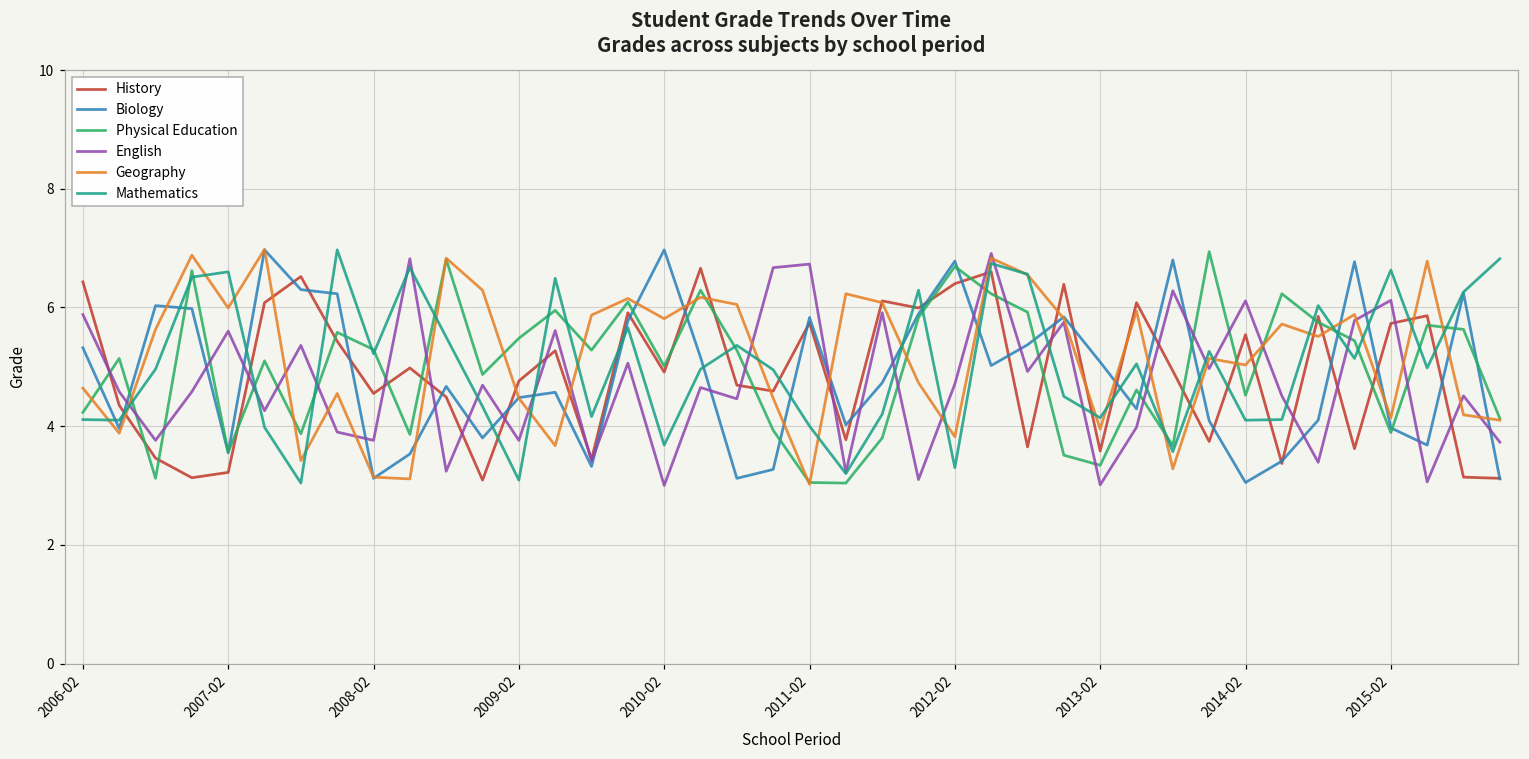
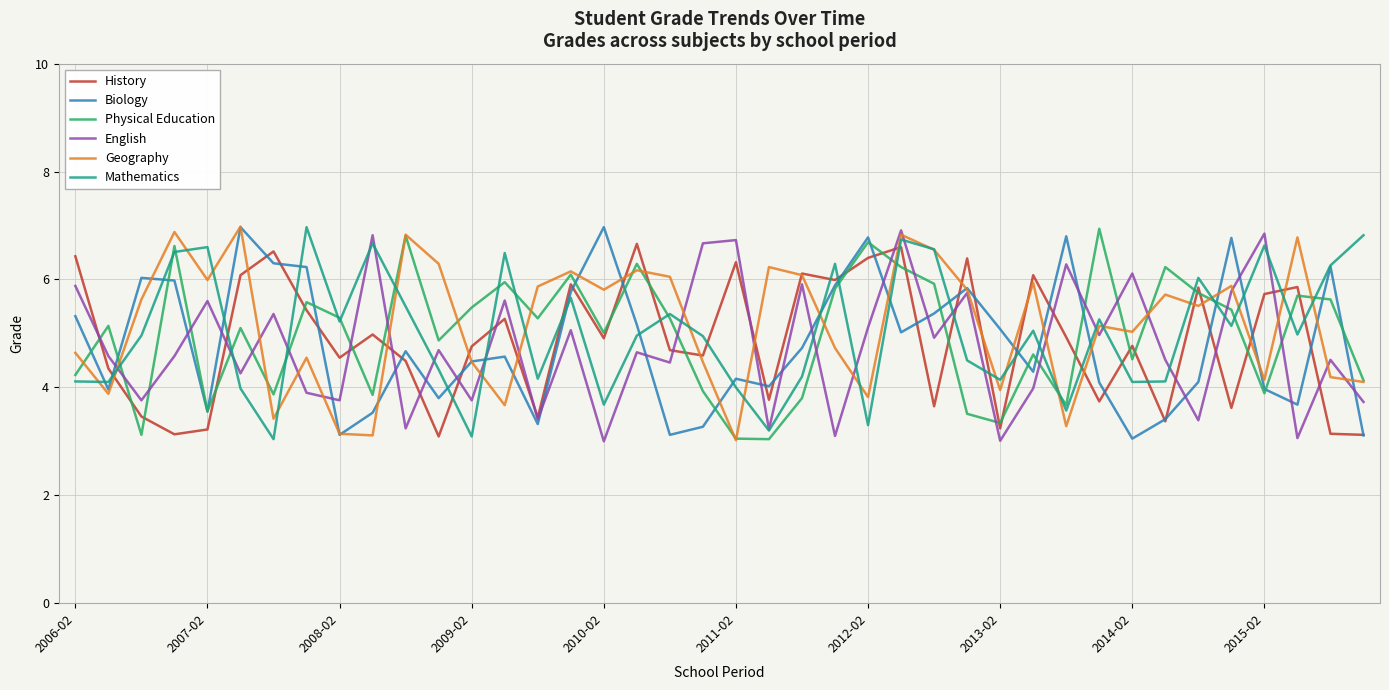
  {
    "History": {
      "2006-02": 6.4,
      "2007-02": 3.2,
      "2008-02": 4.6,
      "2009-02": 4.8,
      "2010-02": 4.9,
-     "2011-02": 5.7,
+     "2011-02": 6.3,
      "2012-02": 6.4,
-     "2013-02": 3.6,
-     "2014-02": 5.5,
+     "2013-02": 3.2,
+     "2014-02": 4.8,
      "2015-02": 5.7
    },
    "Biology": {
      "2006-02": 5.3,
      "2010-02": 7.0,
-     "2011-02": 5.8,
+     "2011-02": 4.2,
      "2012-02": 6.8,
      "2013-02": 5.1,
      "2014-02": 3.1,
      "2015-02": 4.0
    },
    "English": {
      "2006-02": 5.9,
      "2007-02": 5.6,
      "2008-02": 3.8,
      "2009-02": 3.8,
      "2010-02": 3.0,
      "2011-02": 6.7,
-     "2012-02": 4.7,
+     "2012-02": 5.1,
      "2013-02": 3.0,
      "2014-02": 6.1,
-     "2015-02": 6.1
+     "2015-02": 6.9
    },
    "Geography": {
      "2006-02": 4.6,
      "2007-02": 6.0,
      "2010-02": 5.8,
      "2012-02": 3.8,
      "2013-02": 4.0,
      "2014-02": 5.0,
      "2015-02": 4.1
    }
  }
